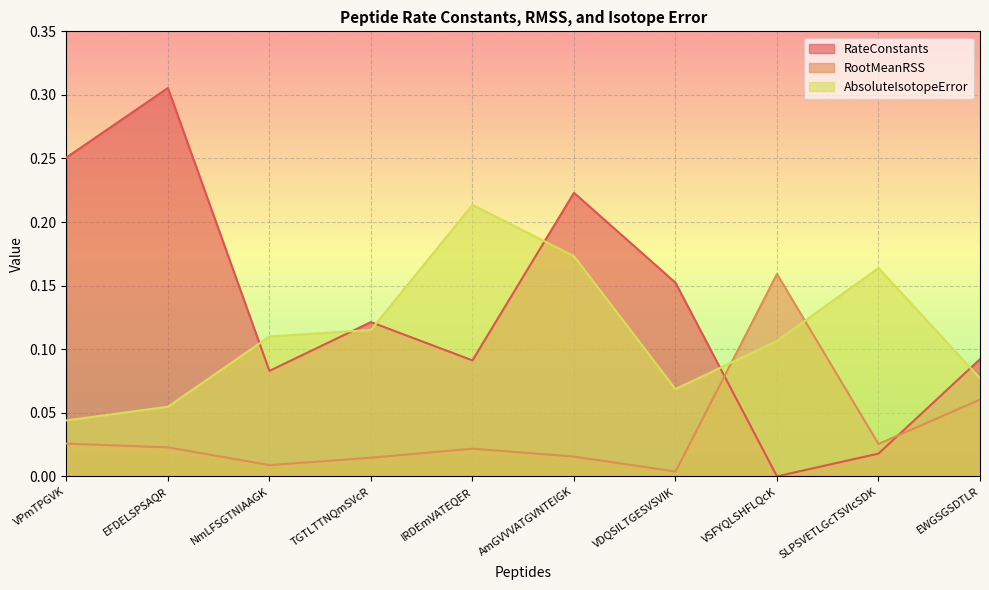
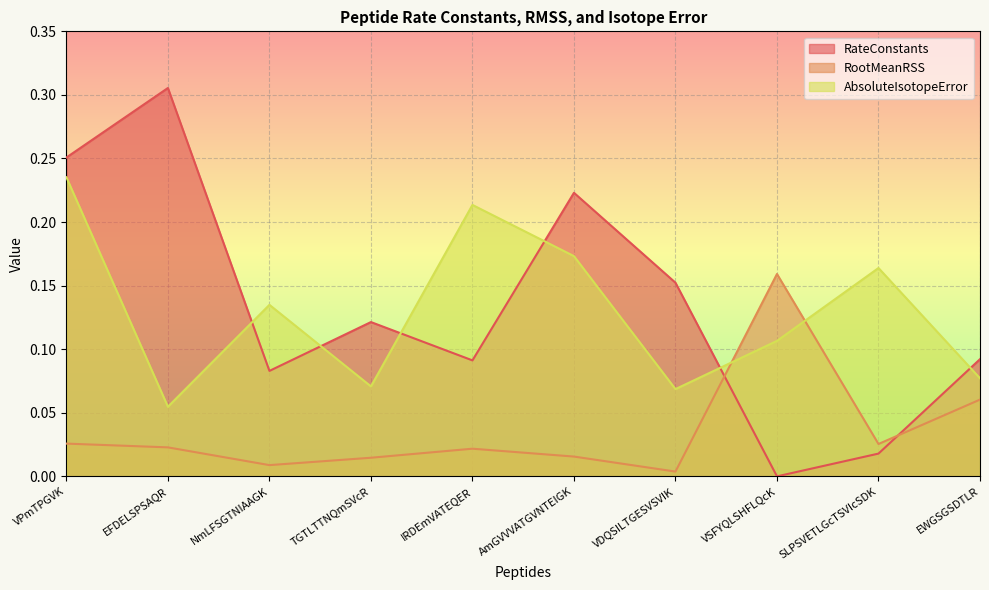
  {
    "AbsoluteIsotopeError": {
-     "VPmTPGVK": 0.044,
+     "VPmTPGVK": 0.235,
      "EFDELSPSAQR": 0.055,
-     "NmLFSGTNIAAGK": 0.110,
-     "TGTLTTNQmSVcR": 0.115,
+     "NmLFSGTNIAAGK": 0.135,
+     "TGTLTTNQmSVcR": 0.071,
      "IRDEmVATEQER": 0.213,
      "AmGVVVATGVNTEIGK": 0.173,
      "VDQSILTGESVSVIK": 0.069,
      "VSFYQLSHFLQcK": 0.107,
      "SLPSVETLGcTSVIcSDK": 0.164,
      "EWGSGSDTLR": 0.077
    }
  }
